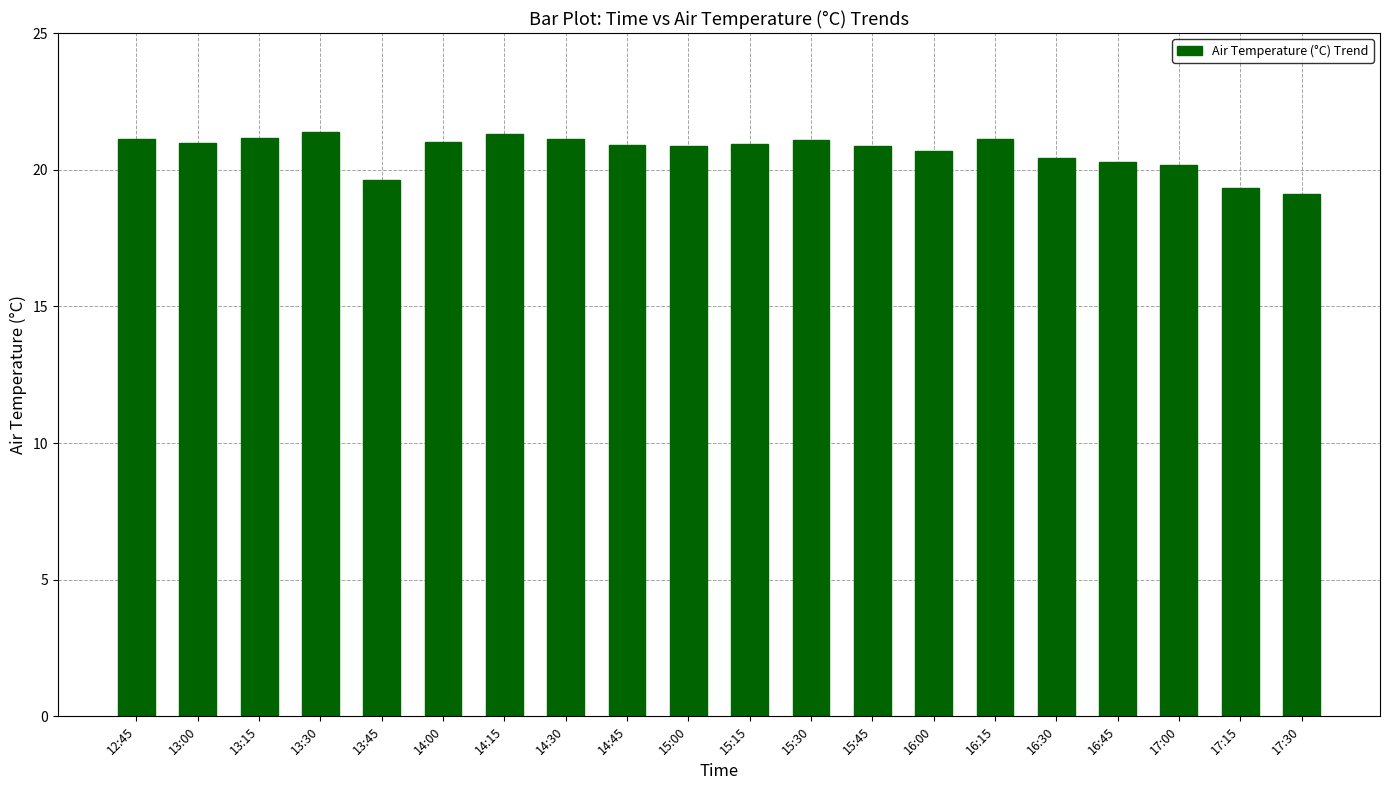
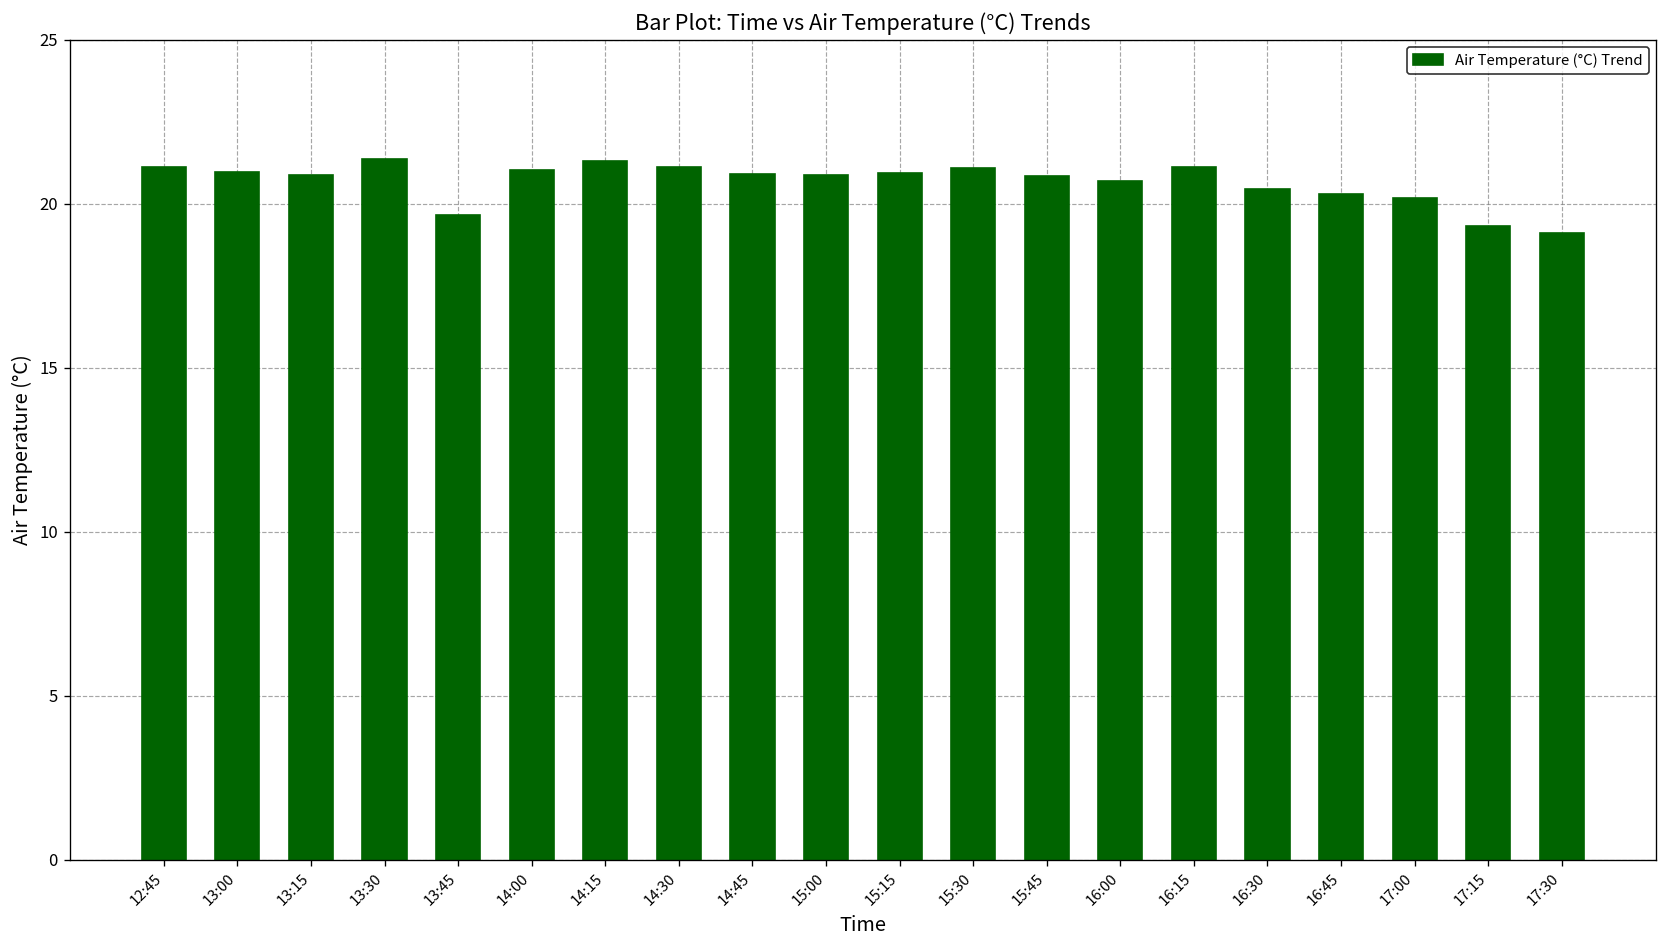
  {
    "12:45": 21.1,
    "13:00": 21.0,
-   "13:15": 21.2,
+   "13:15": 20.9,
    "13:30": 21.4,
    "13:45": 19.6,
    "14:00": 21.0,
    "14:15": 21.3,
    "14:30": 21.1,
    "14:45": 20.9,
    "15:00": 20.9,
    "15:15": 20.9,
    "15:30": 21.1,
    "15:45": 20.9,
    "16:00": 20.7,
    "16:15": 21.1,
    "16:30": 20.4,
    "16:45": 20.3,
    "17:00": 20.2,
    "17:15": 19.3,
    "17:30": 19.1
  }
